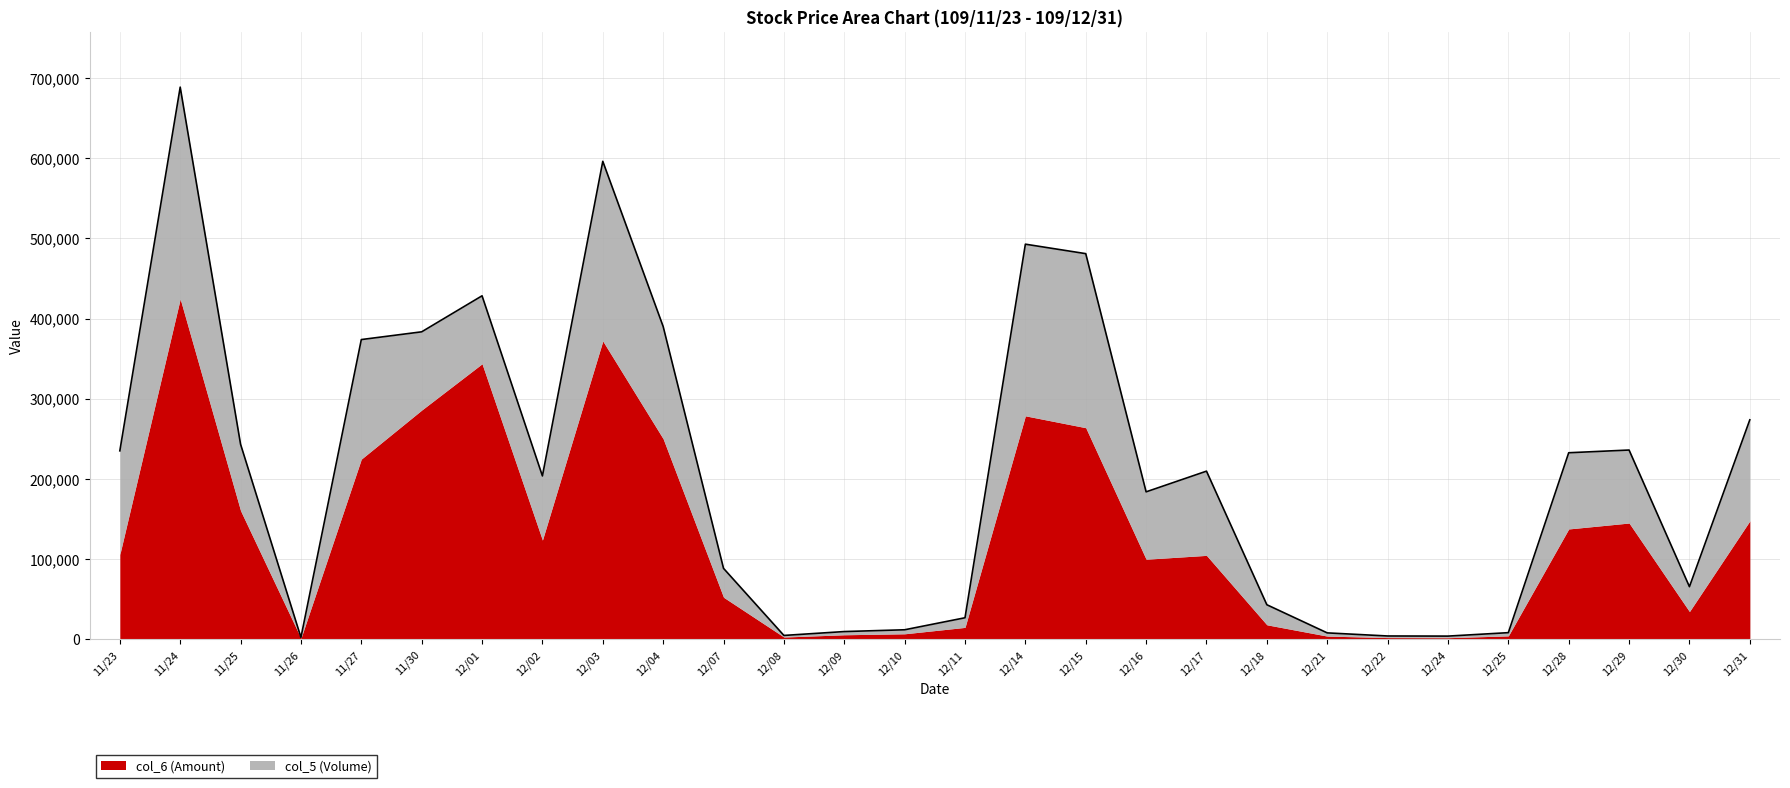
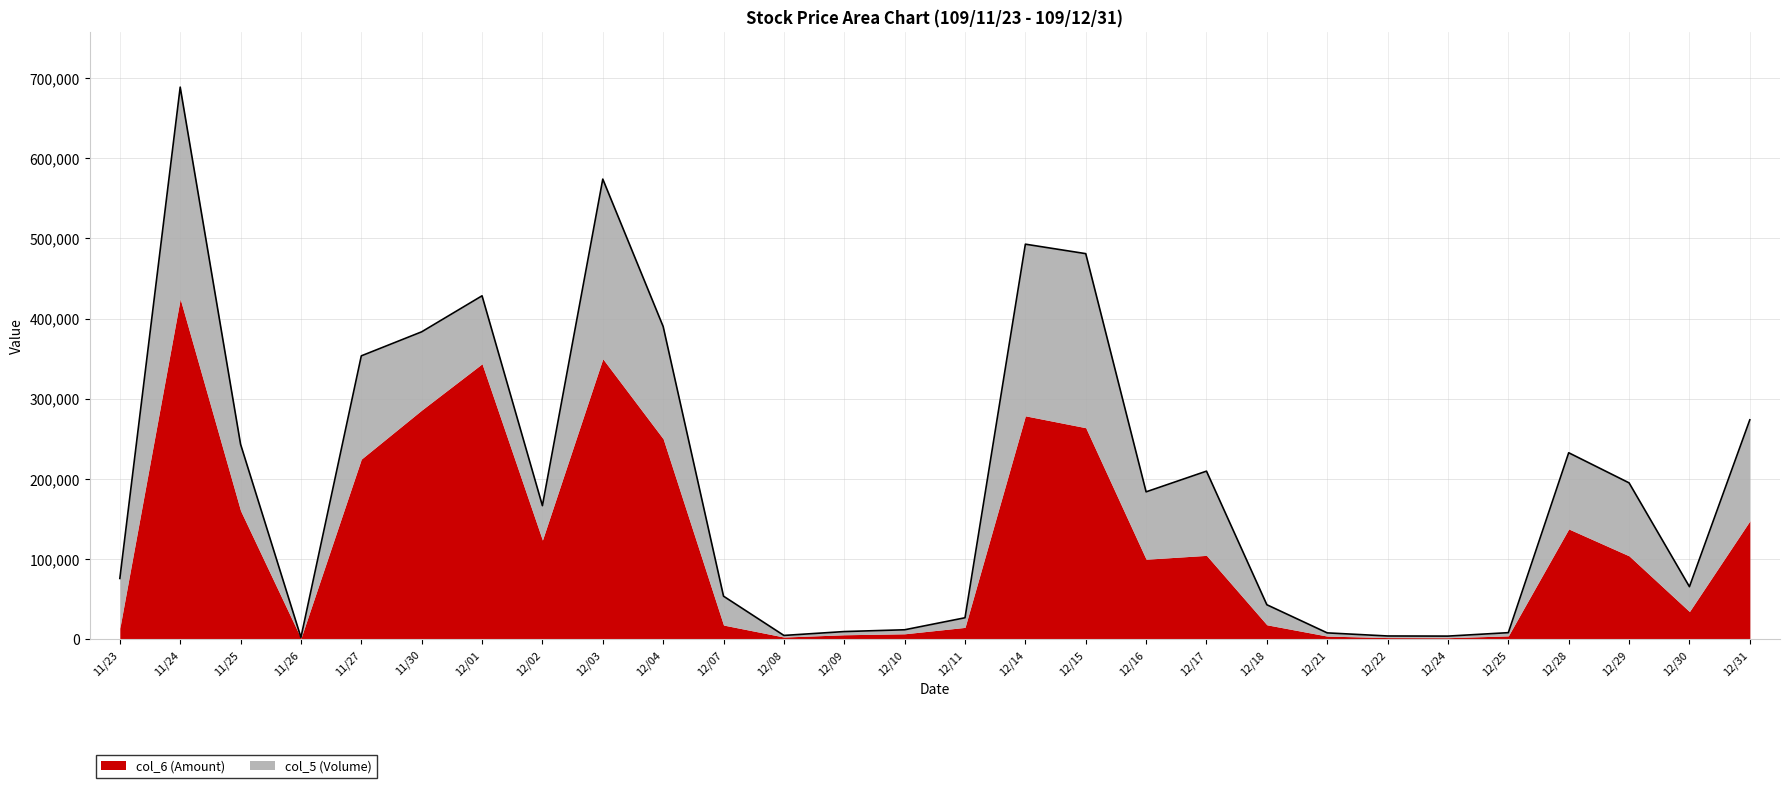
  {
    "col_6 (Amount)": {
-     "11/23": "110,000",
+     "11/23": "10,000",
      "11/24": "420,000",
      "11/25": "160,000",
      "11/27": "220,000",
      "11/30": "290,000",
      "12/01": "340,000",
      "12/02": "120,000",
-     "12/03": "370,000",
+     "12/03": "350,000",
      "12/04": "250,000",
-     "12/07": "50,000",
+     "12/07": "20,000",
      "12/09": "10,000",
      "12/10": "10,000",
      "12/11": "10,000",
      "12/14": "280,000",
      "12/15": "260,000",
      "12/16": "100,000",
      "12/17": "100,000",
      "12/18": "20,000",
      "12/21": "0",
      "12/25": "0",
      "12/28": "140,000",
-     "12/29": "150,000",
+     "12/29": "100,000",
      "12/30": "30,000",
      "12/31": "150,000"
    },
    "col_5 (Volume)": {
-     "11/23": "130,000",
+     "11/23": "60,000",
      "11/24": "260,000",
      "11/25": "80,000",
-     "11/27": "150,000",
+     "11/27": "130,000",
      "11/30": "100,000",
      "12/01": "80,000",
-     "12/02": "80,000",
+     "12/02": "40,000",
      "12/03": "220,000",
      "12/04": "140,000",
      "12/07": "40,000",
      "12/09": "0",
      "12/10": "10,000",
      "12/11": "10,000",
      "12/14": "210,000",
      "12/15": "220,000",
      "12/16": "80,000",
      "12/17": "110,000",
      "12/18": "30,000",
      "12/21": "0",
      "12/25": "0",
      "12/28": "100,000",
      "12/29": "90,000",
      "12/30": "30,000",
      "12/31": "130,000"
    }
  }
